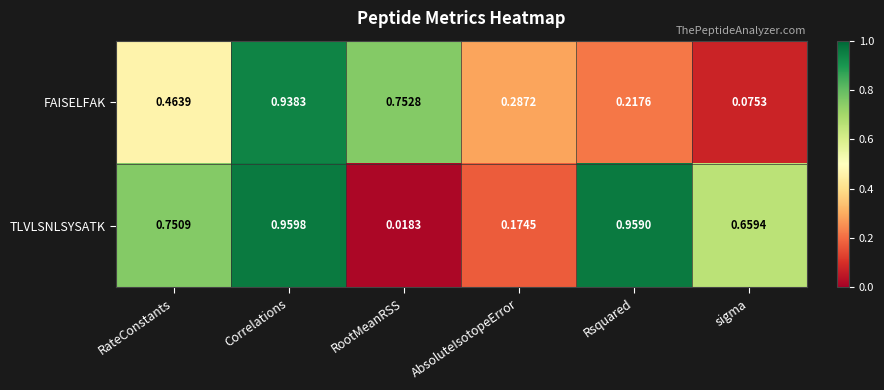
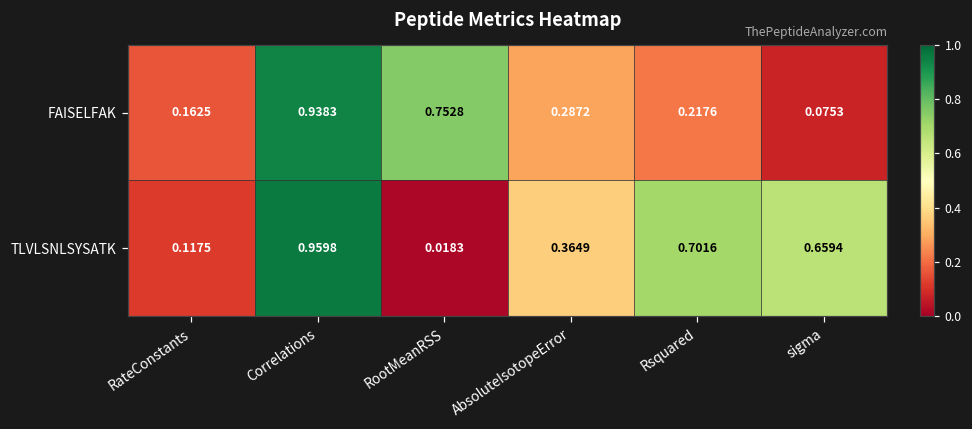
  {
    "FAISELFAK": {
-     "RateConstants": 0.4639,
+     "RateConstants": 0.1625,
      "Correlations": 0.9383,
      "RootMeanRSS": 0.7528,
      "AbsoluteIsotopeError": 0.2872,
      "Rsquared": 0.2176,
      "sigma": 0.0753
    },
    "TLVLSNLSYSATK": {
-     "RateConstants": 0.7509,
+     "RateConstants": 0.1175,
      "Correlations": 0.9598,
      "RootMeanRSS": 0.0183,
-     "AbsoluteIsotopeError": 0.1745,
-     "Rsquared": 0.9590,
+     "AbsoluteIsotopeError": 0.3649,
+     "Rsquared": 0.7016,
      "sigma": 0.6594
    }
  }
